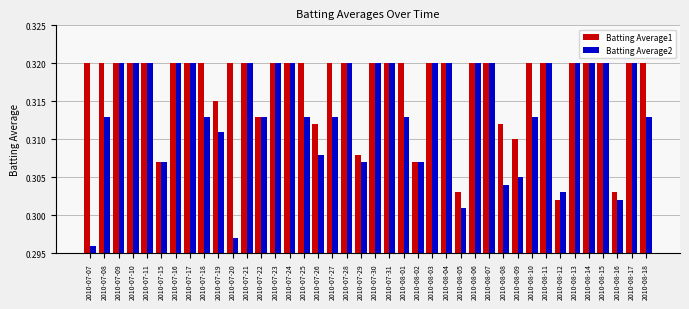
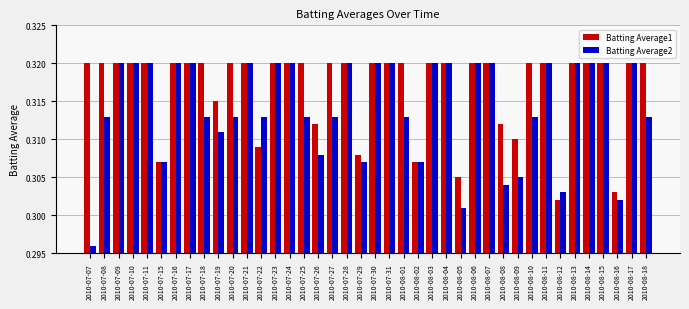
  {
    "Batting Average1": {
      "2010-07-07": 0.320,
      "2010-07-08": 0.320,
      "2010-07-09": 0.320,
      "2010-07-10": 0.320,
      "2010-07-11": 0.320,
      "2010-07-15": 0.307,
      "2010-07-16": 0.320,
      "2010-07-17": 0.320,
      "2010-07-18": 0.320,
      "2010-07-19": 0.315,
      "2010-07-20": 0.320,
      "2010-07-21": 0.320,
-     "2010-07-22": 0.313,
+     "2010-07-22": 0.309,
      "2010-07-23": 0.320,
      "2010-07-24": 0.320,
      "2010-07-25": 0.320,
      "2010-07-26": 0.312,
      "2010-07-27": 0.320,
      "2010-07-28": 0.320,
      "2010-07-29": 0.308,
      "2010-07-30": 0.320,
      "2010-07-31": 0.320,
      "2010-08-01": 0.320,
      "2010-08-02": 0.307,
      "2010-08-03": 0.320,
      "2010-08-04": 0.320,
-     "2010-08-05": 0.303,
+     "2010-08-05": 0.305,
      "2010-08-06": 0.320,
      "2010-08-07": 0.320,
      "2010-08-08": 0.312,
      "2010-08-09": 0.310,
      "2010-08-10": 0.320,
      "2010-08-11": 0.320,
      "2010-08-12": 0.302,
      "2010-08-13": 0.320,
      "2010-08-14": 0.320,
      "2010-08-15": 0.320,
      "2010-08-16": 0.303,
      "2010-08-17": 0.320,
      "2010-08-18": 0.320
    },
    "Batting Average2": {
      "2010-07-07": 0.296,
      "2010-07-08": 0.313,
      "2010-07-09": 0.320,
      "2010-07-10": 0.320,
      "2010-07-11": 0.320,
      "2010-07-15": 0.307,
      "2010-07-16": 0.320,
      "2010-07-17": 0.320,
      "2010-07-18": 0.313,
      "2010-07-19": 0.311,
-     "2010-07-20": 0.297,
+     "2010-07-20": 0.313,
      "2010-07-21": 0.320,
      "2010-07-22": 0.313,
      "2010-07-23": 0.320,
      "2010-07-24": 0.320,
      "2010-07-25": 0.313,
      "2010-07-26": 0.308,
      "2010-07-27": 0.313,
      "2010-07-28": 0.320,
      "2010-07-29": 0.307,
      "2010-07-30": 0.320,
      "2010-07-31": 0.320,
      "2010-08-01": 0.313,
      "2010-08-02": 0.307,
      "2010-08-03": 0.320,
      "2010-08-04": 0.320,
      "2010-08-05": 0.301,
      "2010-08-06": 0.320,
      "2010-08-07": 0.320,
      "2010-08-08": 0.304,
      "2010-08-09": 0.305,
      "2010-08-10": 0.313,
      "2010-08-11": 0.320,
      "2010-08-12": 0.303,
      "2010-08-13": 0.320,
      "2010-08-14": 0.320,
      "2010-08-15": 0.320,
      "2010-08-16": 0.302,
      "2010-08-17": 0.320,
      "2010-08-18": 0.313
    }
  }
